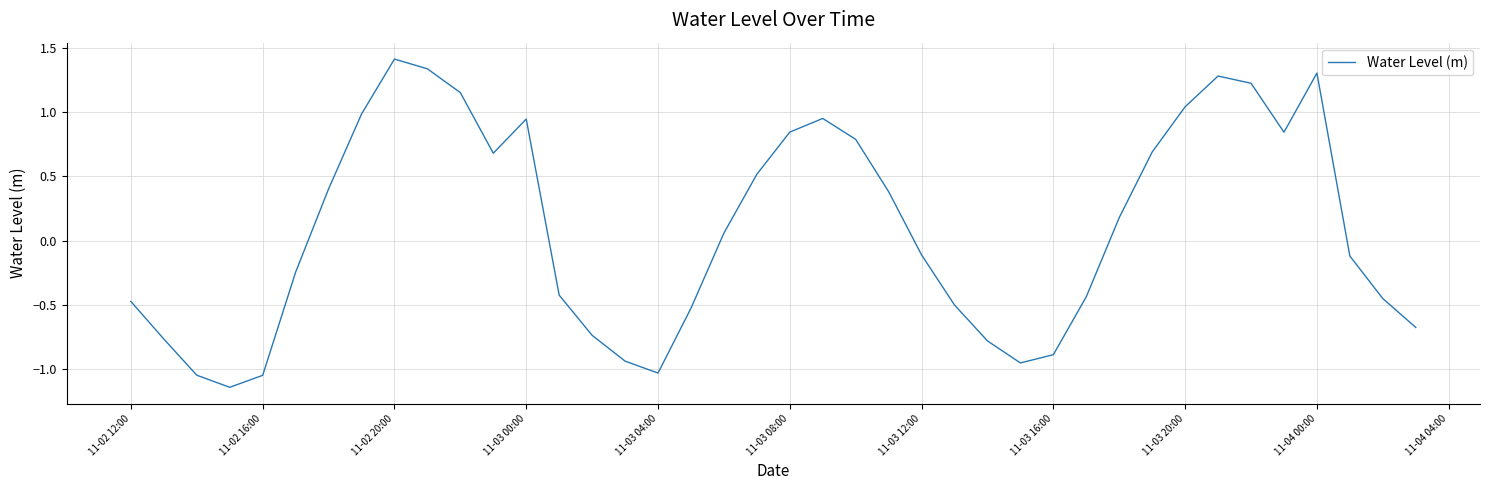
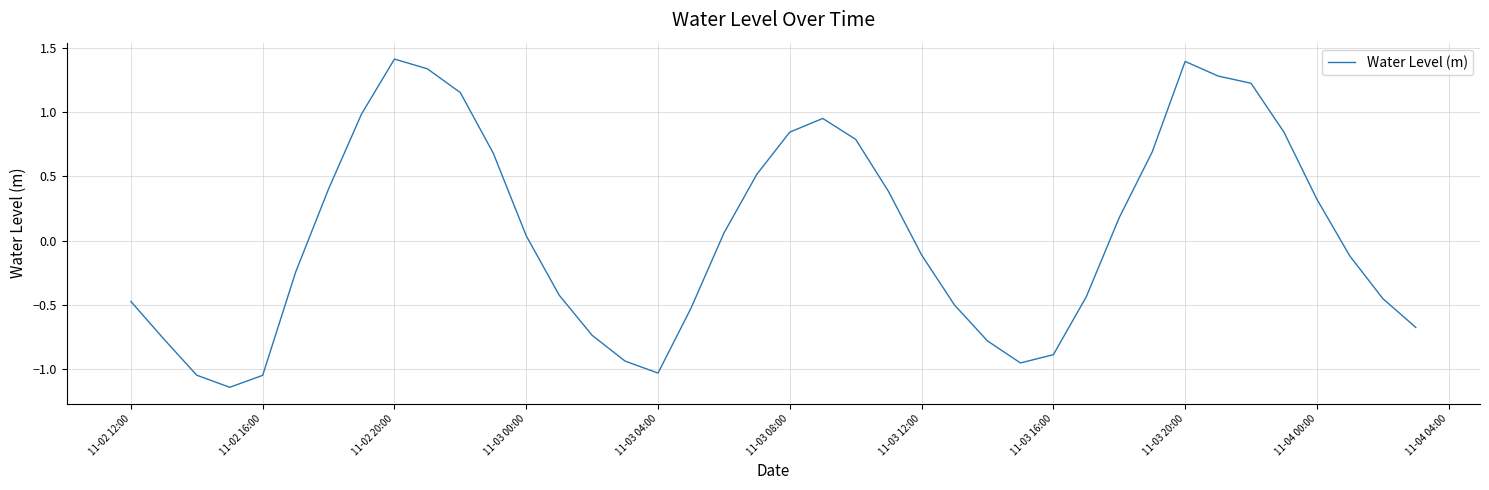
  {
    "11-02 12:00": -0.48,
    "11-02 16:00": -1.05,
    "11-02 20:00": 1.42,
-   "11-03 00:00": 0.95,
+   "11-03 00:00": 0.04,
    "11-03 04:00": -1.03,
    "11-03 08:00": 0.85,
    "11-03 12:00": -0.11,
    "11-03 16:00": -0.89,
-   "11-03 20:00": 1.04,
-   "11-04 00:00": 1.31
+   "11-03 20:00": 1.40,
+   "11-04 00:00": 0.32
  }
